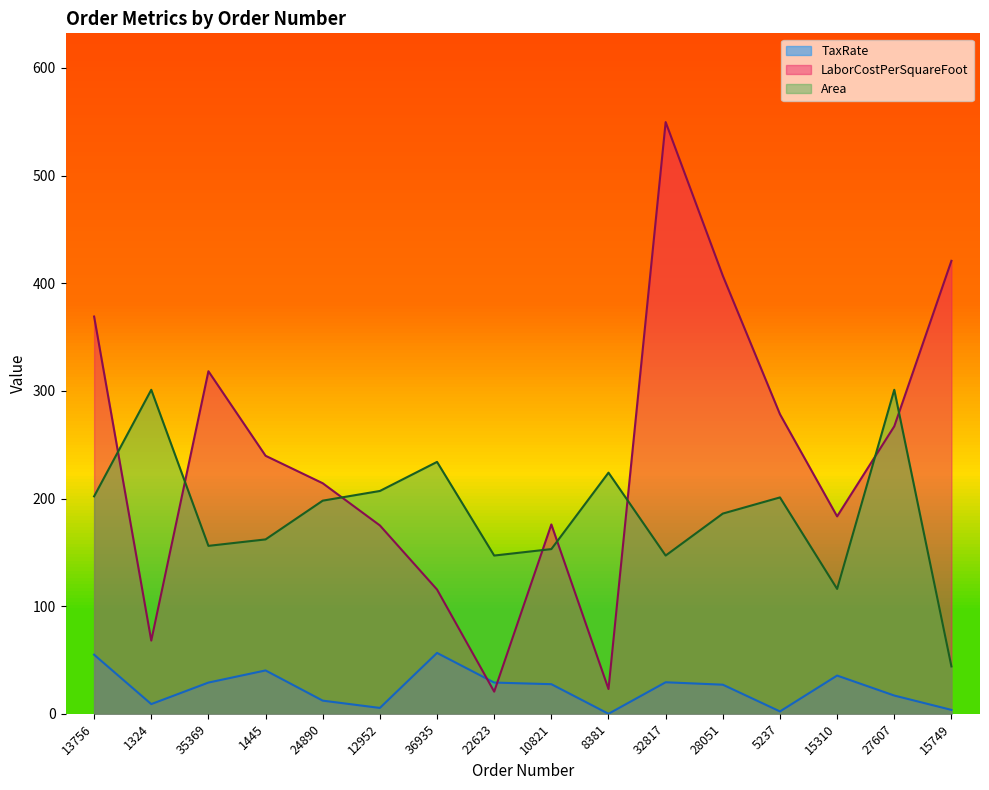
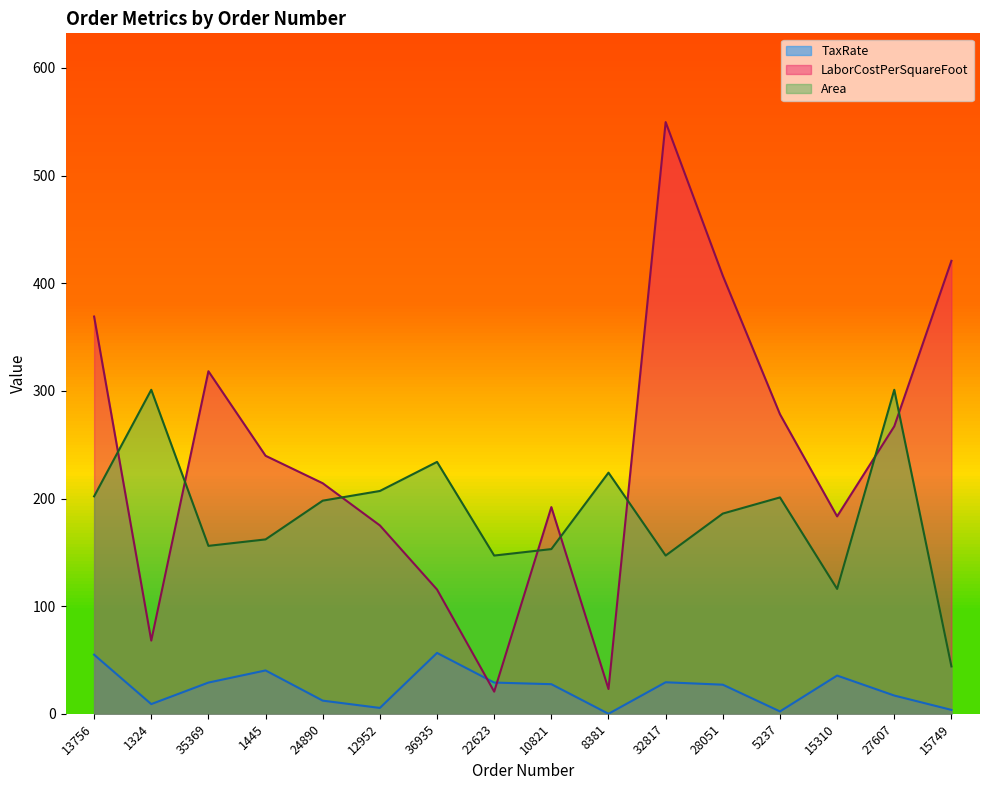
  {
    "TaxRate": {
      "13756": 55,
      "1324": 9,
      "35369": 29,
      "1445": 40,
      "24890": 12,
      "12952": 5,
      "36935": 57,
      "22623": 29,
      "10821": 28,
      "8381": 0,
      "32817": 29,
      "28051": 27,
      "5237": 2,
      "15310": 36,
      "27607": 17,
      "15749": 4
    },
    "LaborCostPerSquareFoot": {
      "13756": 369,
      "1324": 68,
      "35369": 318,
      "1445": 240,
      "24890": 214,
      "12952": 175,
      "36935": 115,
      "22623": 21,
-     "10821": 176,
+     "10821": 192,
      "8381": 23,
      "32817": 550,
      "28051": 407,
      "5237": 278,
      "15310": 183,
      "27607": 267,
      "15749": 421
    }
  }
